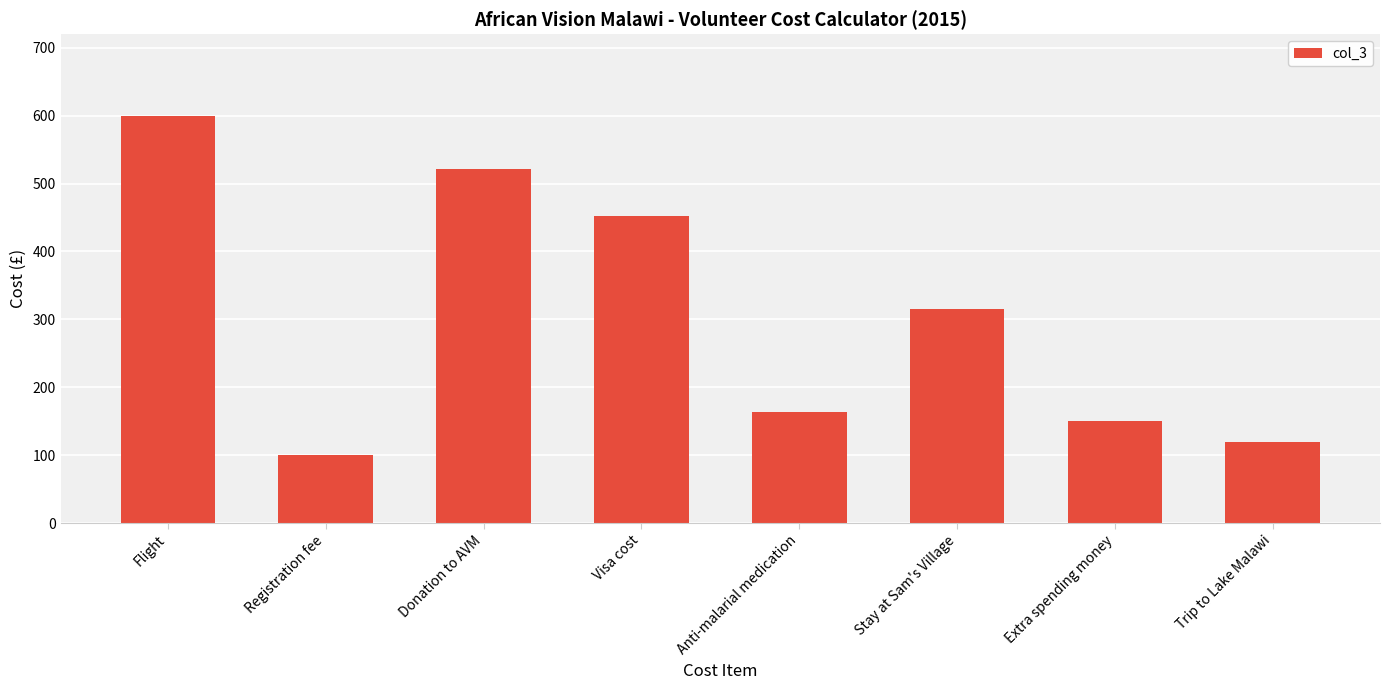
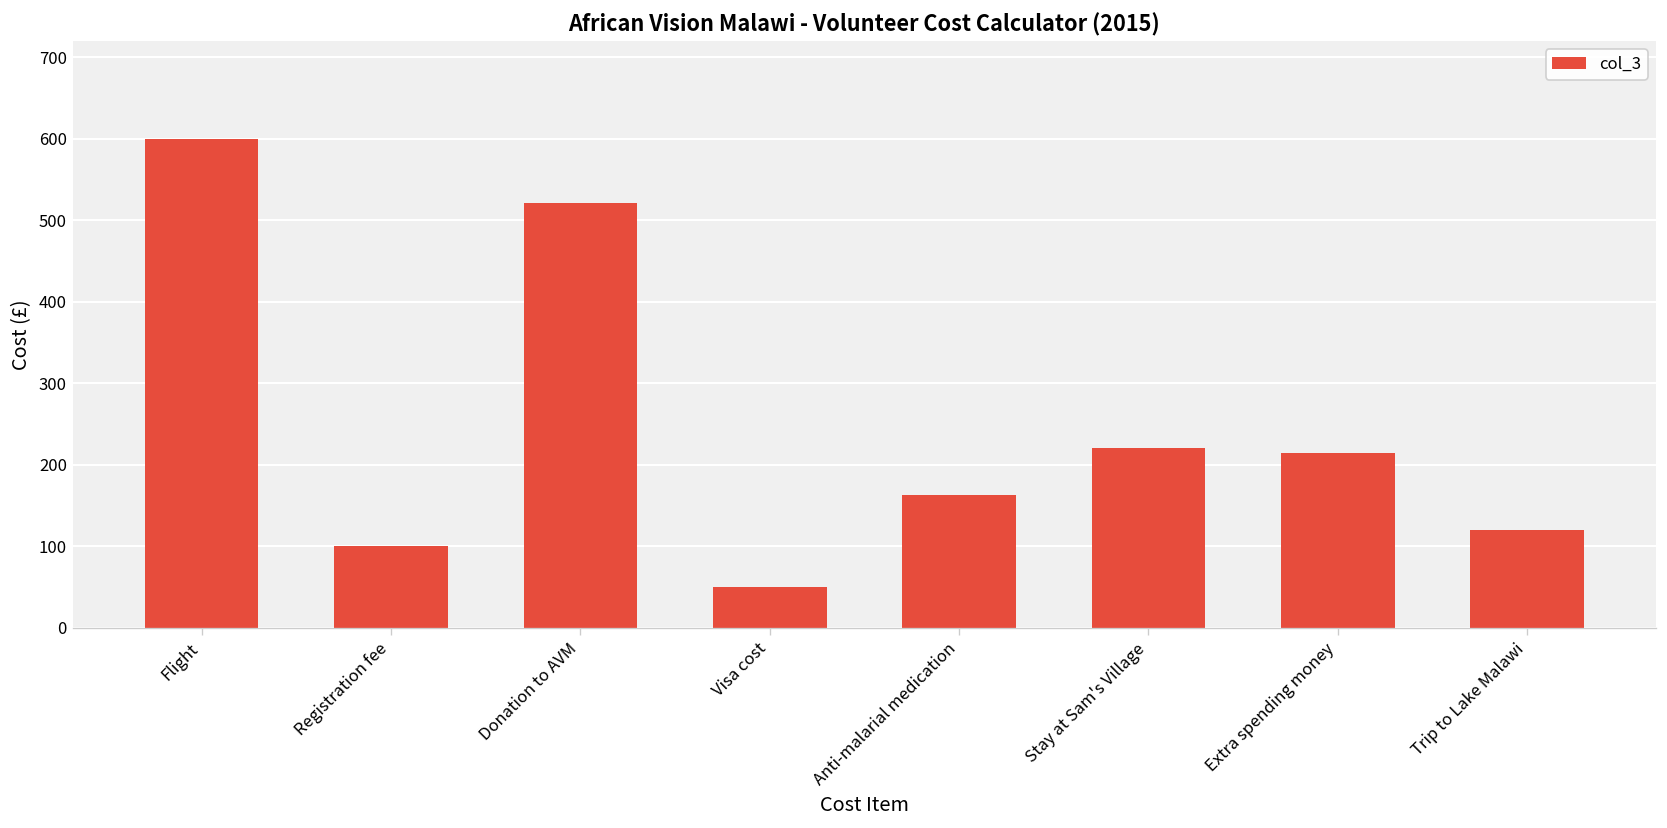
  {
    "Flight": 600,
    "Registration fee": 100,
    "Donation to AVM": 520,
-   "Visa cost": 450,
+   "Visa cost": 50,
    "Anti-malarial medication": 160,
-   "Stay at Sam's Village": 320,
-   "Extra spending money": 150,
+   "Stay at Sam's Village": 220,
+   "Extra spending money": 210,
    "Trip to Lake Malawi": 120
  }
